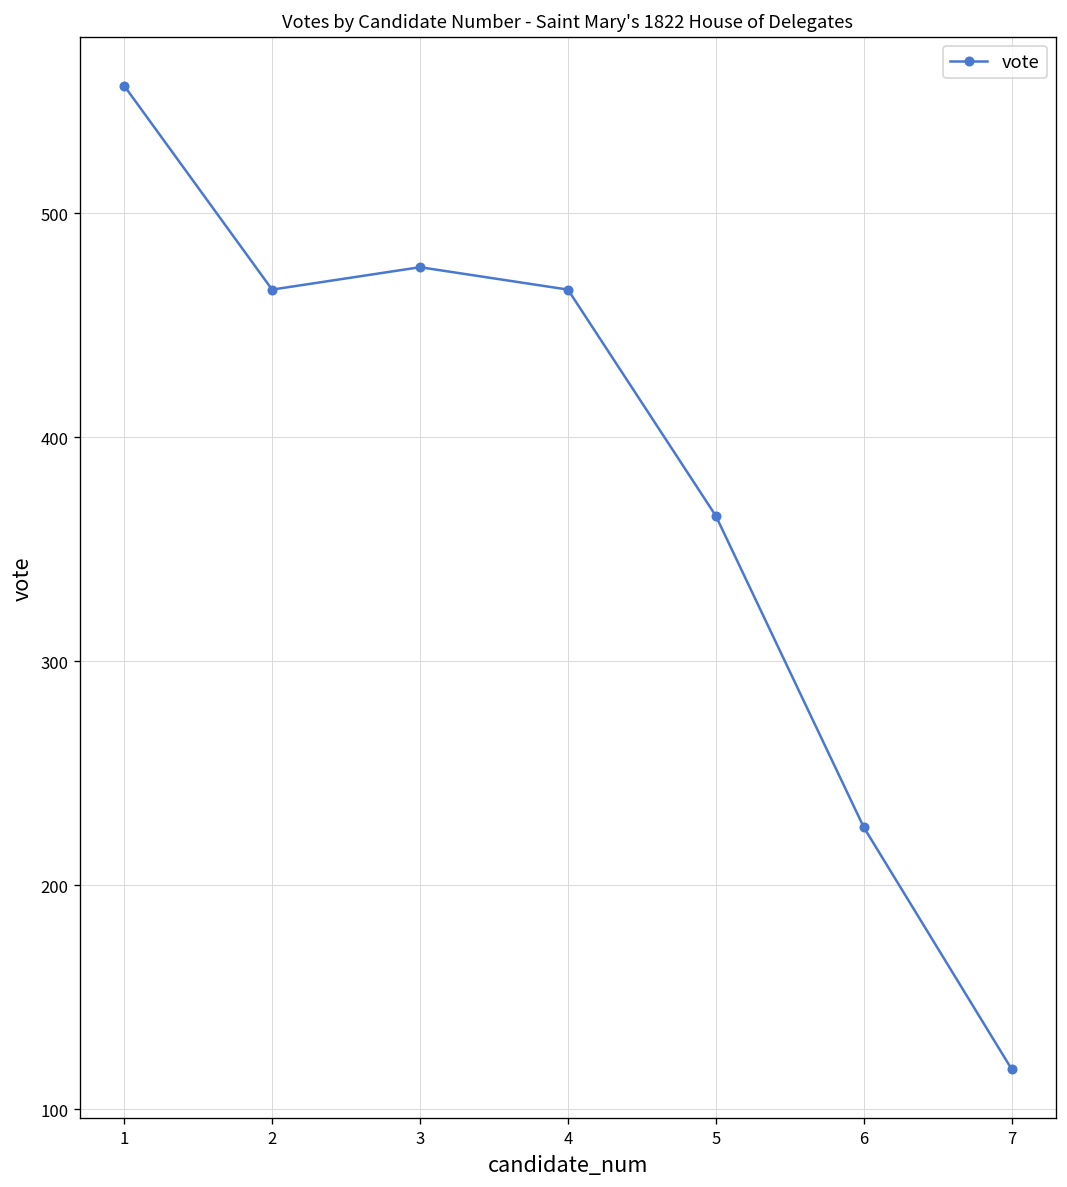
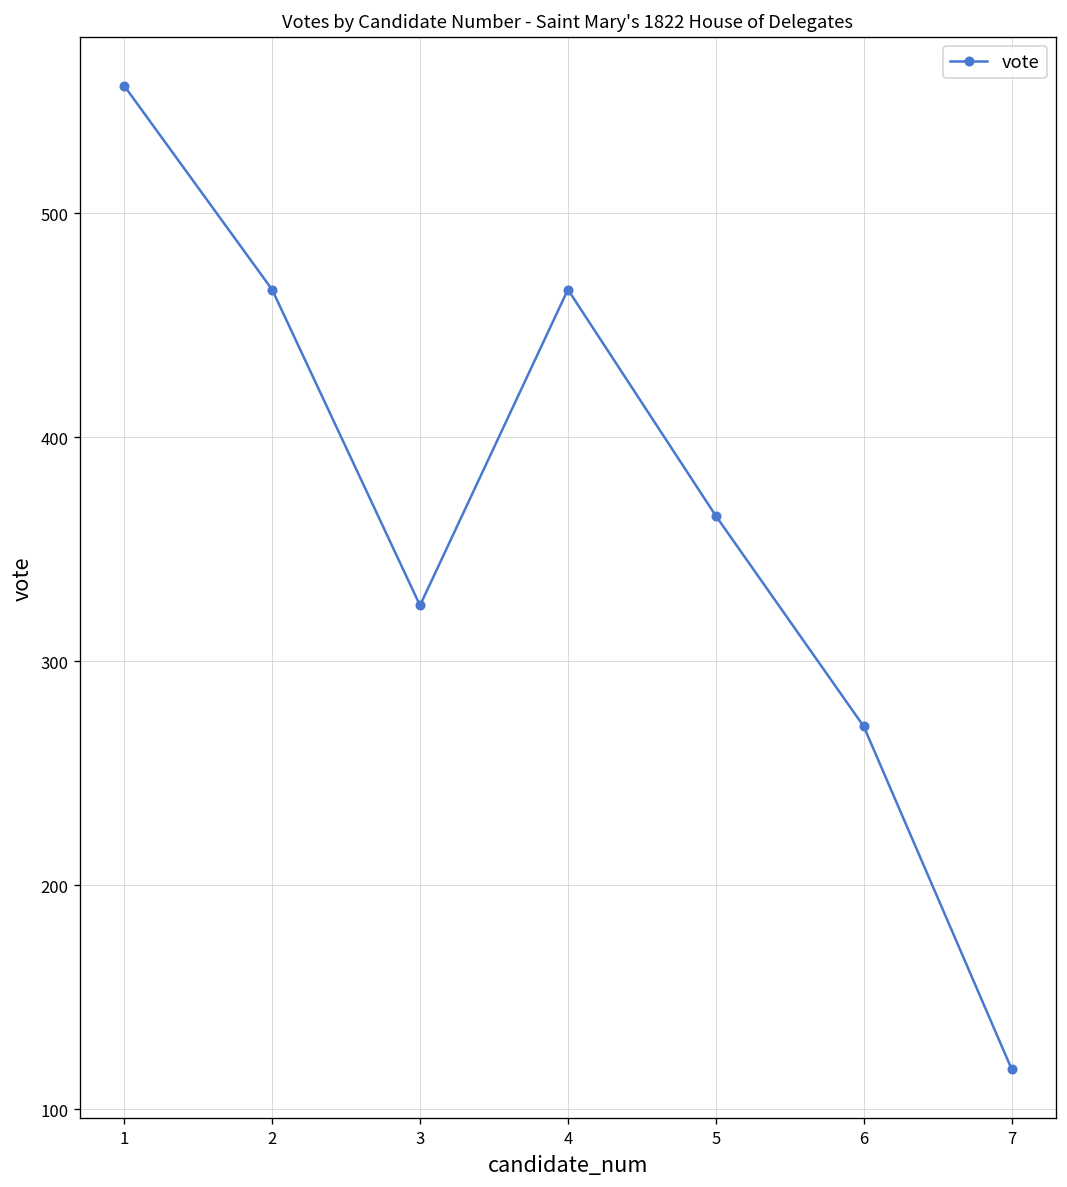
  {
    "1": 557,
    "2": 466,
-   "3": 476,
+   "3": 325,
    "4": 466,
    "5": 365,
-   "6": 226,
+   "6": 271,
    "7": 118
  }
